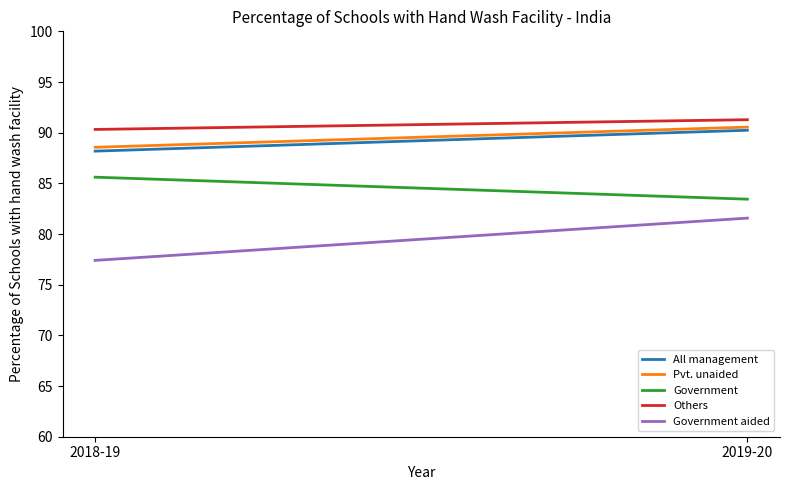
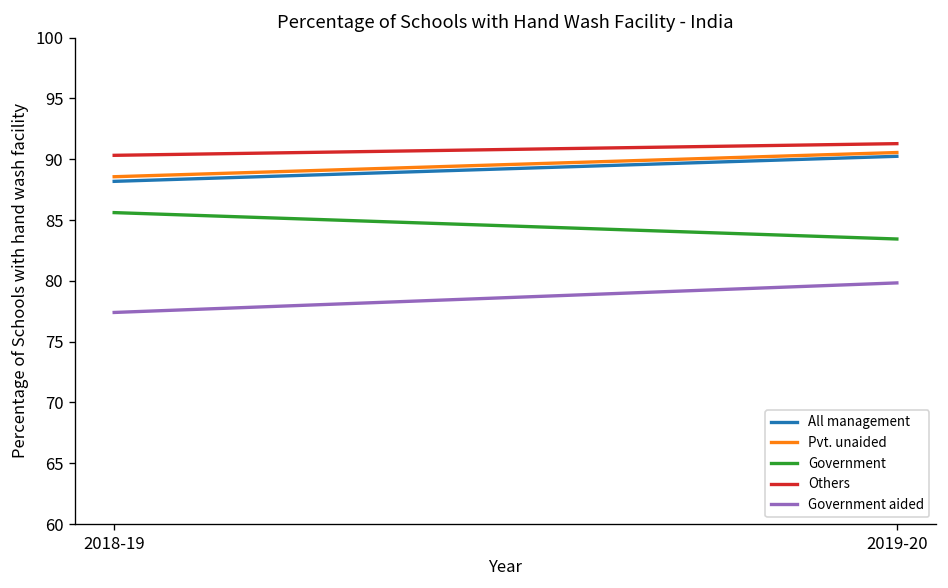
  {
    "All management": {
      "2018-19": 88.2,
      "2019-20": 90.2
    },
    "Pvt. unaided": {
      "2018-19": 88.6,
      "2019-20": 90.6
    },
    "Government": {
      "2018-19": 85.6,
      "2019-20": 83.4
    },
    "Others": {
      "2018-19": 90.3,
      "2019-20": 91.3
    },
    "Government aided": {
      "2018-19": 77.4,
-     "2019-20": 81.6
+     "2019-20": 79.8
    }
  }
